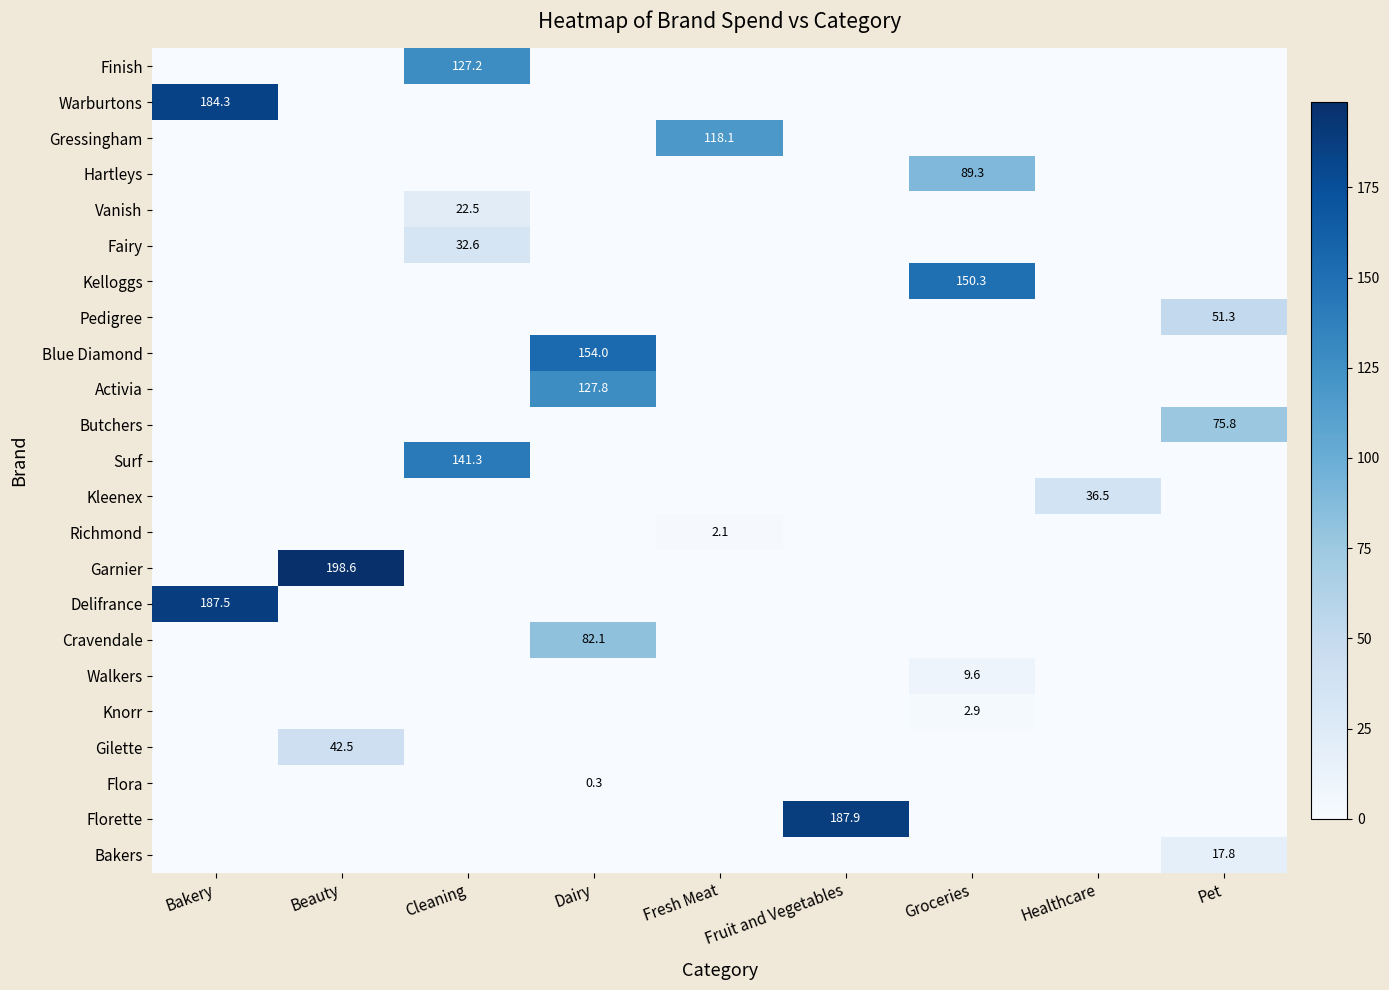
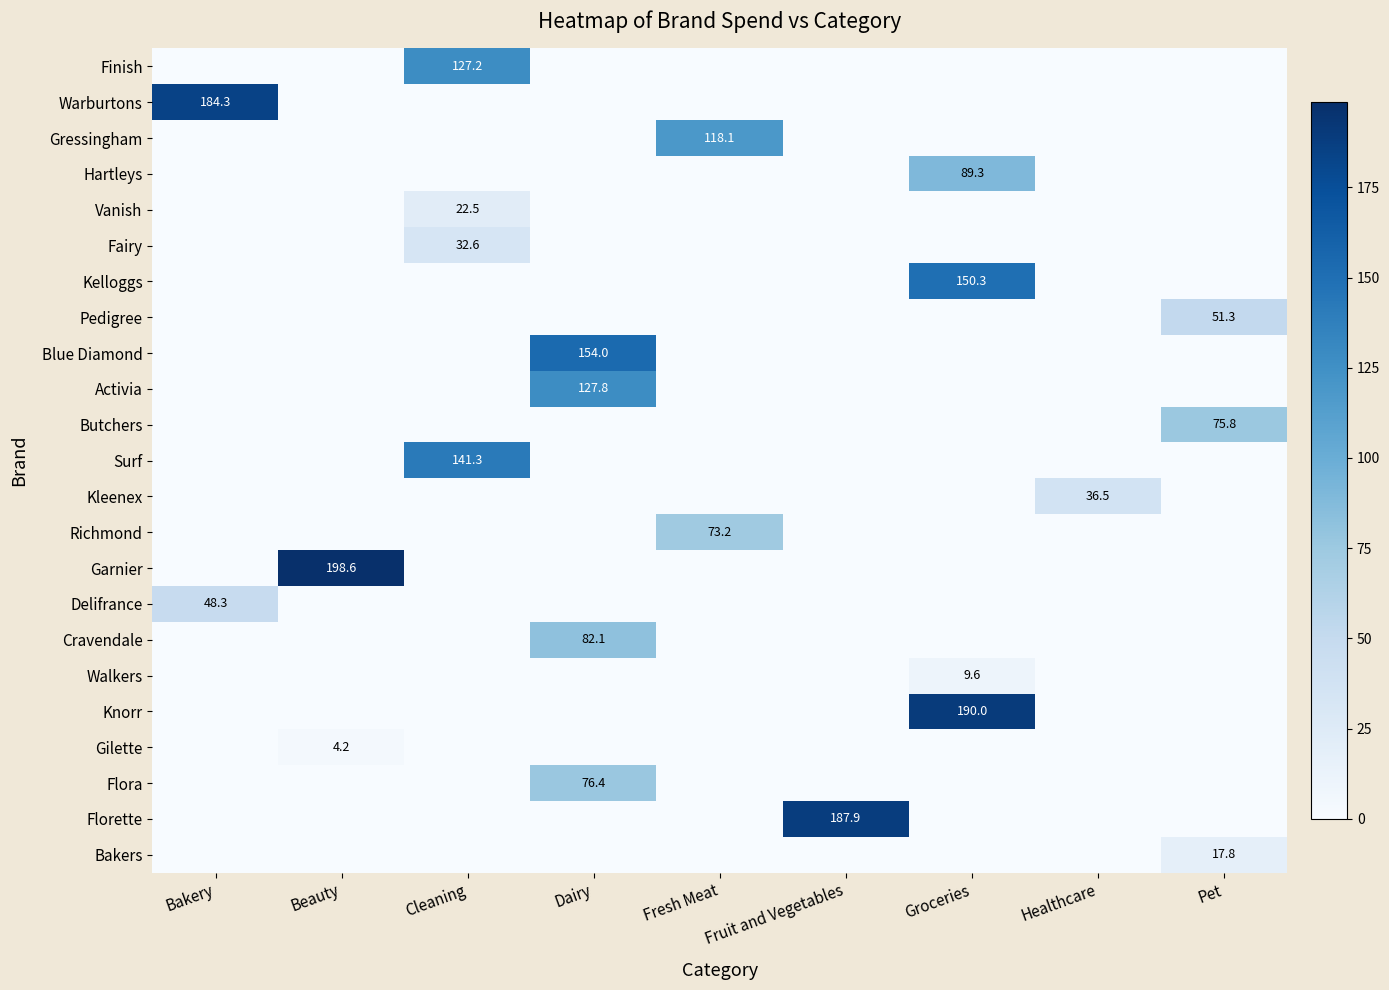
  {
    "Finish": {
      "Cleaning": 127.2
    },
    "Warburtons": {
      "Bakery": 184.3
    },
    "Gressingham": {
      "Fresh Meat": 118.1
    },
    "Hartleys": {
      "Groceries": 89.3
    },
    "Vanish": {
      "Cleaning": 22.5
    },
    "Fairy": {
      "Cleaning": 32.6
    },
    "Kelloggs": {
      "Groceries": 150.3
    },
    "Pedigree": {
      "Pet": 51.3
    },
    "Blue Diamond": {
      "Dairy": 154.0
    },
    "Activia": {
      "Dairy": 127.8
    },
    "Butchers": {
      "Pet": 75.8
    },
    "Surf": {
      "Cleaning": 141.3
    },
    "Kleenex": {
      "Healthcare": 36.5
    },
    "Richmond": {
-     "Fresh Meat": 2.1
+     "Fresh Meat": 73.2
    },
    "Garnier": {
      "Beauty": 198.6
    },
    "Delifrance": {
-     "Bakery": 187.5
+     "Bakery": 48.3
    },
    "Cravendale": {
      "Dairy": 82.1
    },
    "Walkers": {
      "Groceries": 9.6
    },
    "Knorr": {
-     "Groceries": 2.9
+     "Groceries": 190.0
    },
    "Gilette": {
-     "Beauty": 42.5
+     "Beauty": 4.2
    },
    "Flora": {
-     "Dairy": 0.3
+     "Dairy": 76.4
    },
    "Florette": {
      "Fruit and Vegetables": 187.9
    },
    "Bakers": {
      "Pet": 17.8
    }
  }
